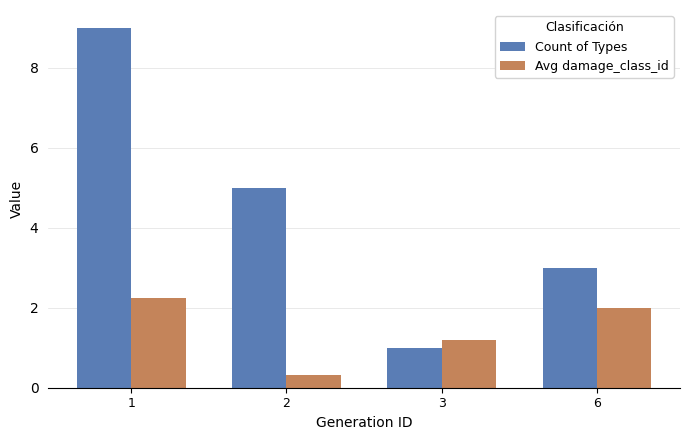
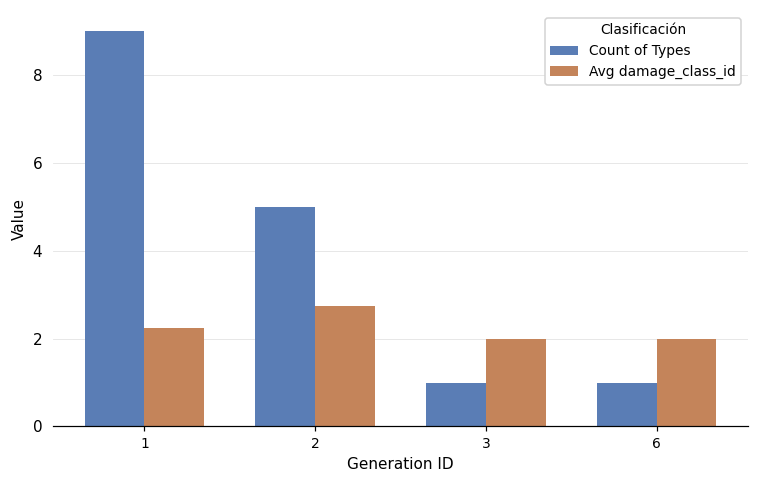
  {
    "Count of Types": {
      "1": 9,
      "2": 5,
      "3": 1,
-     "6": 3
+     "6": 1
    },
    "Avg damage_class_id": {
      "1": 2.3,
-     "2": 0.3,
-     "3": 1.2,
+     "2": 2.8,
+     "3": 2.0,
      "6": 2.0
    }
  }
